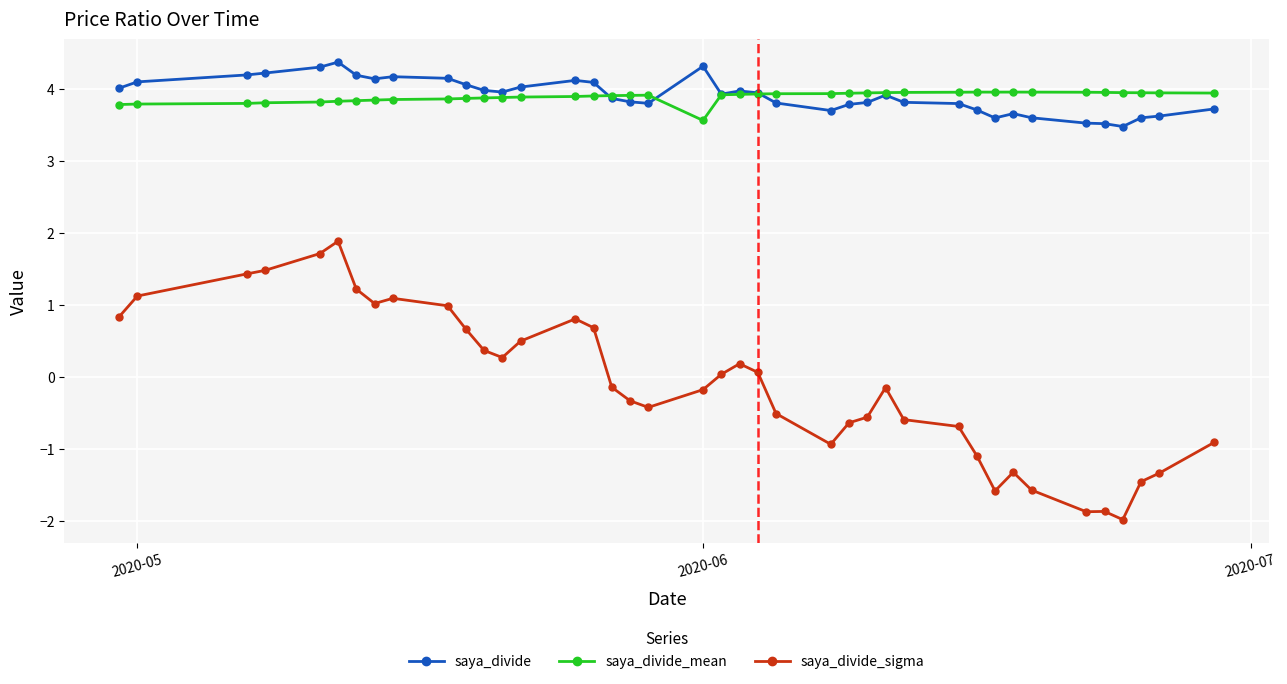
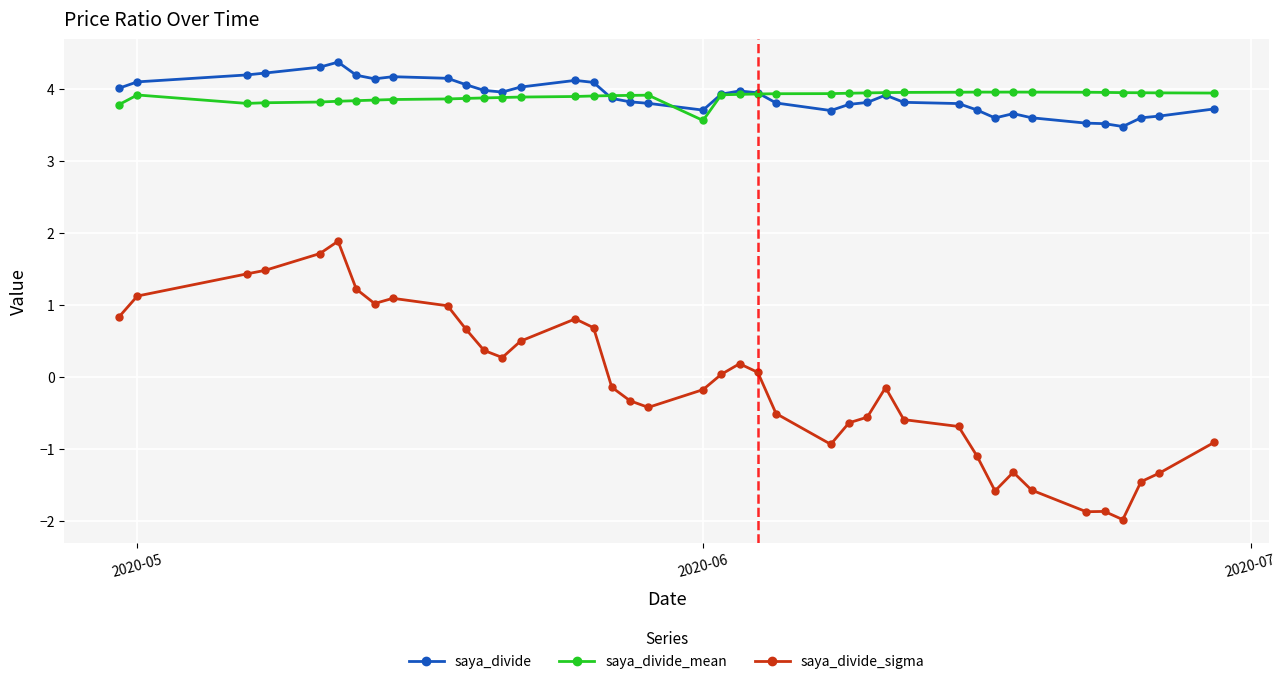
  {
    "saya_divide": {
      "2020-05": 4.1,
-     "2020-06": 4.3
+     "2020-06": 3.7
    },
    "saya_divide_mean": {
-     "2020-05": 3.8,
+     "2020-05": 3.9,
      "2020-06": 3.6
    },
    "saya_divide_sigma": {
      "2020-05": 1.1,
      "2020-06": -0.2
    }
  }
